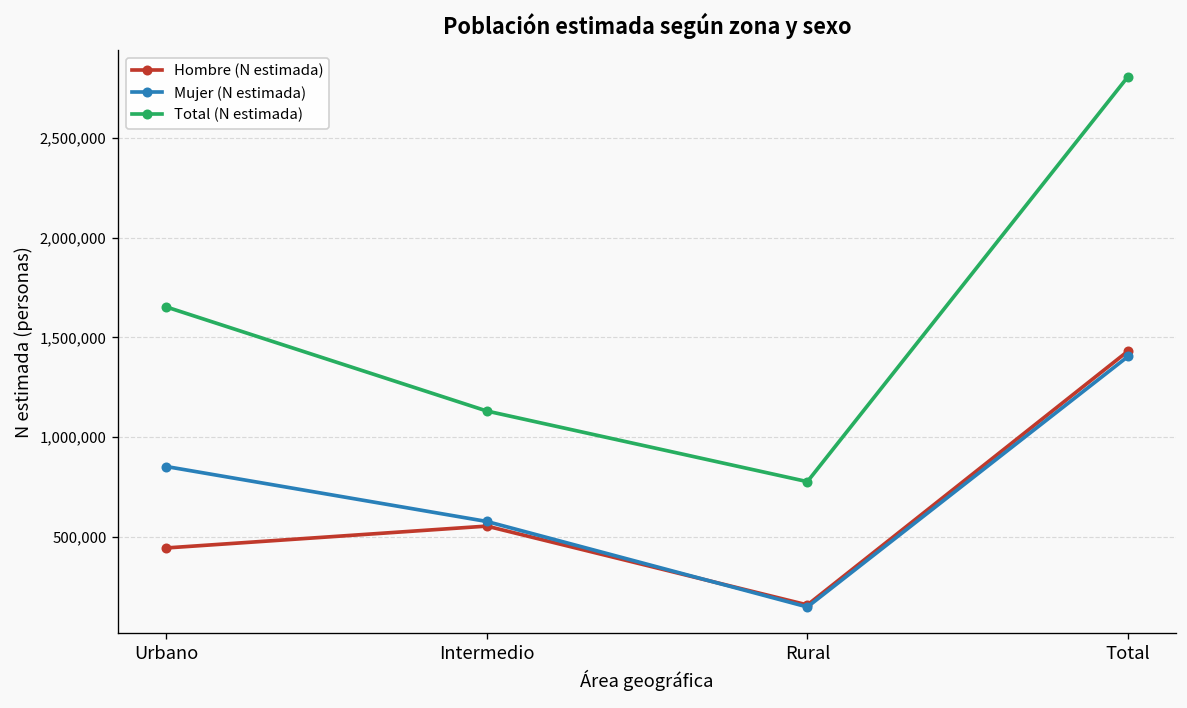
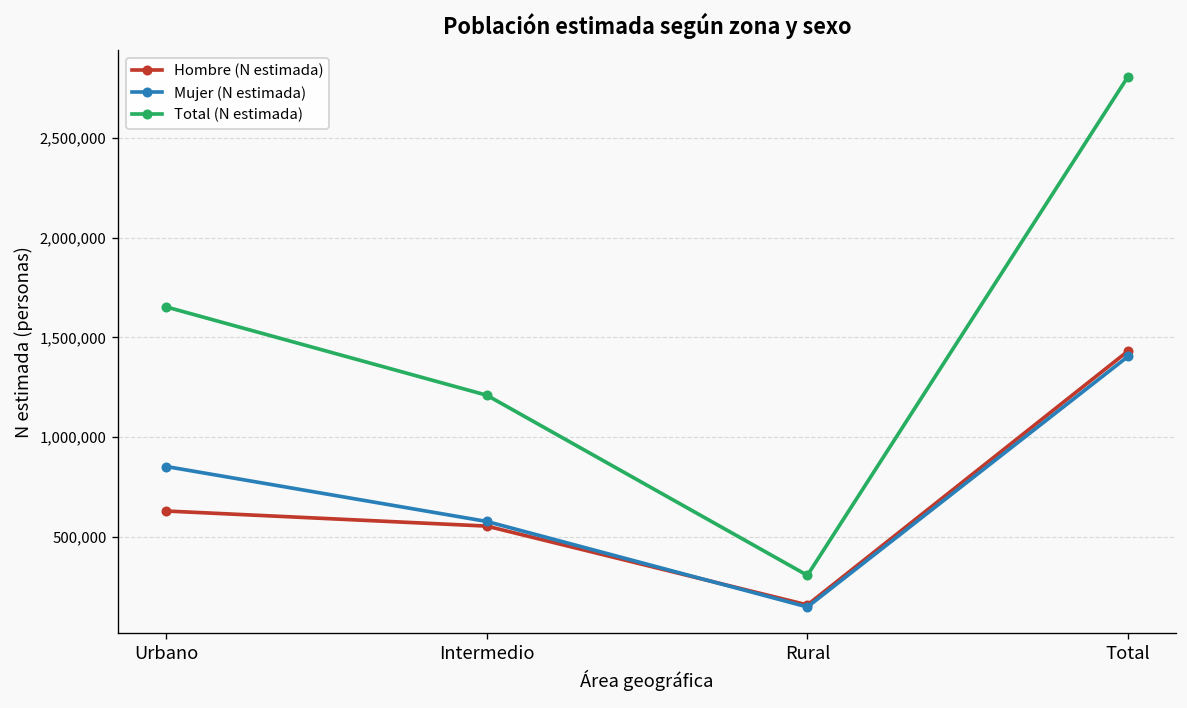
  {
    "Hombre (N estimada)": {
-     "Urbano": "440,000",
+     "Urbano": "630,000",
      "Intermedio": "550,000",
      "Total": "1,430,000"
    },
    "Mujer (N estimada)": {
      "Urbano": "850,000",
      "Intermedio": "580,000",
      "Total": "1,400,000"
    },
    "Total (N estimada)": {
      "Urbano": "1,650,000",
-     "Intermedio": "1,130,000",
-     "Rural": "780,000",
+     "Intermedio": "1,210,000",
+     "Rural": "310,000",
      "Total": "2,810,000"
    }
  }
